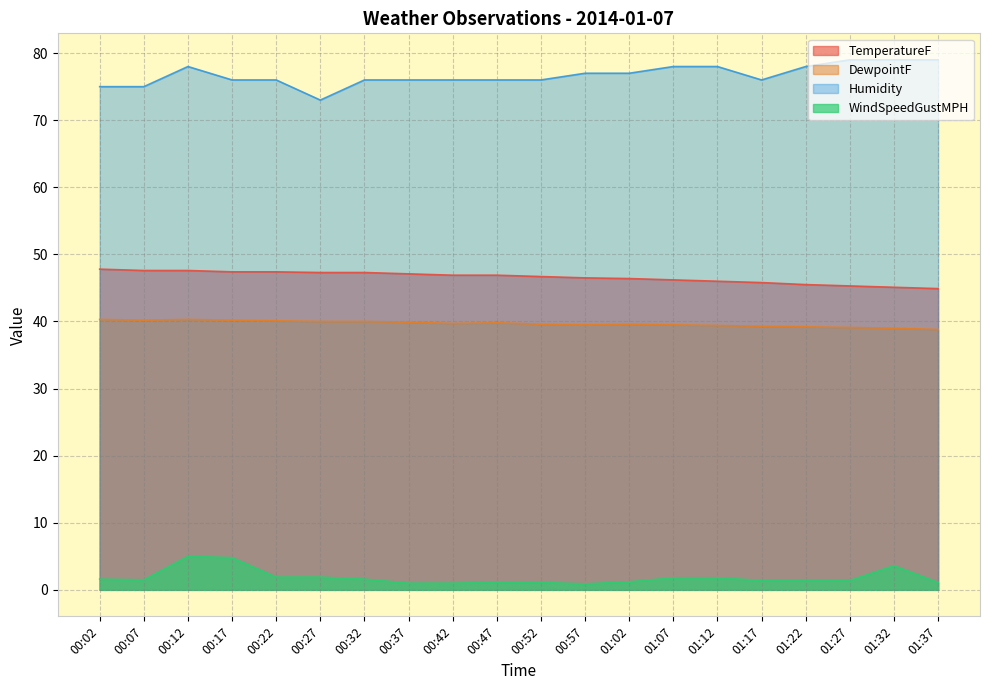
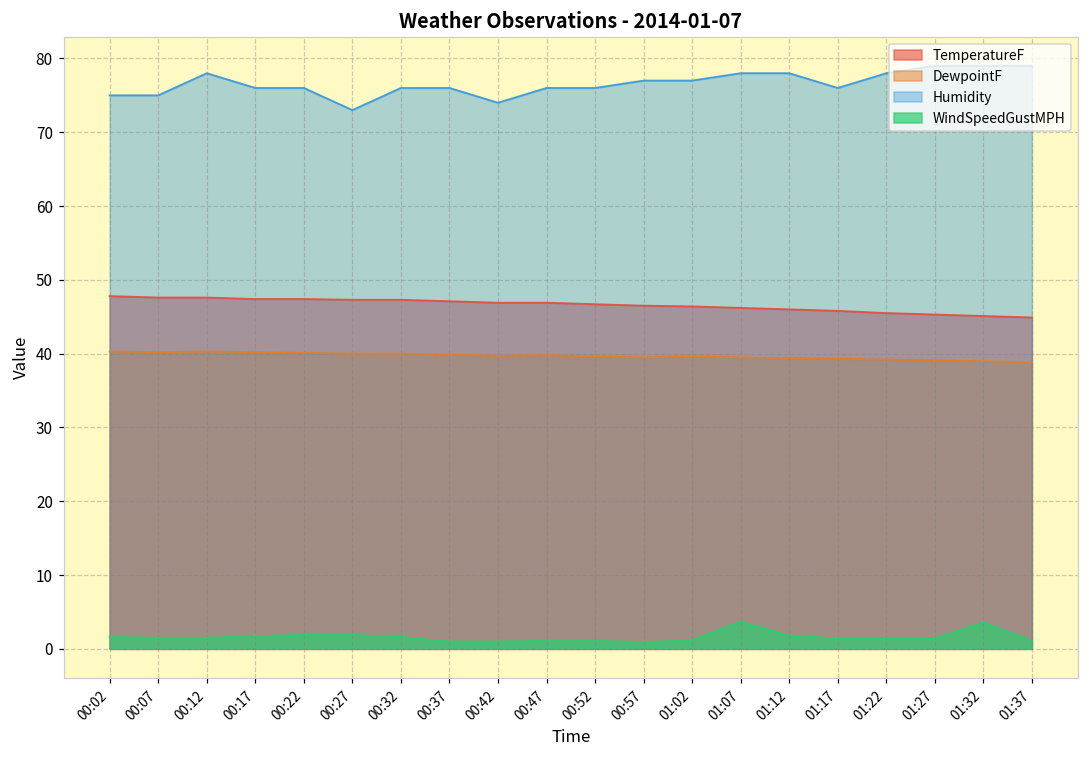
  {
    "Humidity": {
      "00:02": 75,
      "00:07": 75,
      "00:12": 78,
      "00:17": 76,
      "00:22": 76,
      "00:27": 73,
      "00:32": 76,
      "00:37": 76,
-     "00:42": 76,
+     "00:42": 74,
      "00:47": 76,
      "00:52": 76,
      "00:57": 77,
      "01:02": 77,
      "01:07": 78,
      "01:12": 78,
      "01:17": 76,
      "01:22": 78
    },
    "WindSpeedGustMPH": {
      "00:02": 2,
      "00:07": 2,
-     "00:12": 5,
-     "00:17": 5,
+     "00:12": 2,
+     "00:17": 2,
      "00:22": 2,
      "00:27": 2,
      "00:32": 2,
      "00:37": 1,
      "00:42": 1,
      "00:47": 1,
      "00:52": 1,
      "00:57": 1,
      "01:02": 1,
-     "01:07": 2,
+     "01:07": 4,
      "01:12": 2,
      "01:17": 1,
      "01:22": 1,
      "01:27": 1,
      "01:32": 4,
      "01:37": 1
    }
  }
